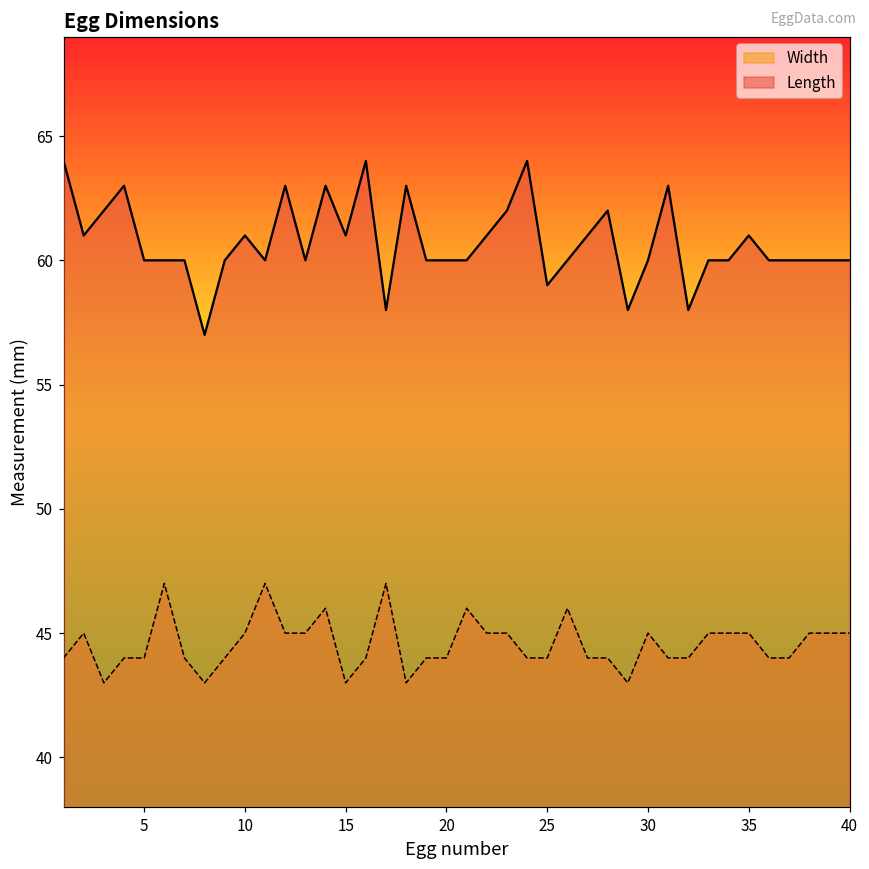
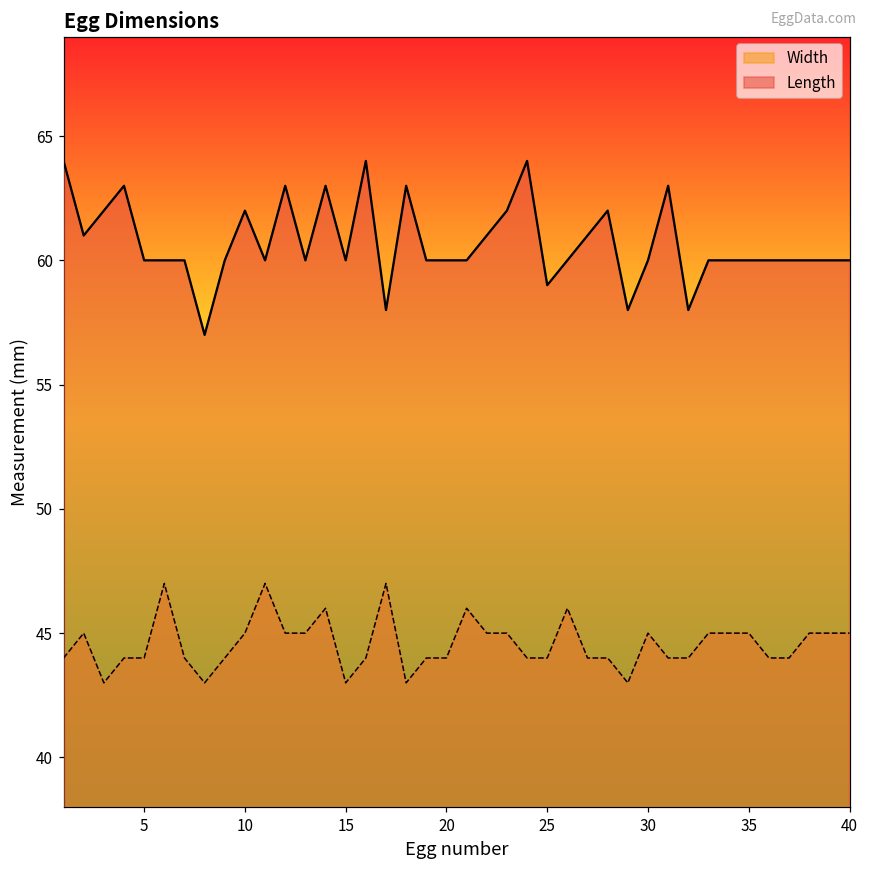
  {
    "Width": {
      "5": 44,
      "10": 45,
      "15": 43,
      "20": 44,
      "25": 44,
      "30": 45,
      "35": 45,
      "40": 45
    },
    "Length": {
      "5": 60,
-     "10": 61,
-     "15": 61,
+     "10": 62,
+     "15": 60,
      "20": 60,
      "25": 59,
      "30": 60,
-     "35": 61,
+     "35": 60,
      "40": 60
    }
  }
